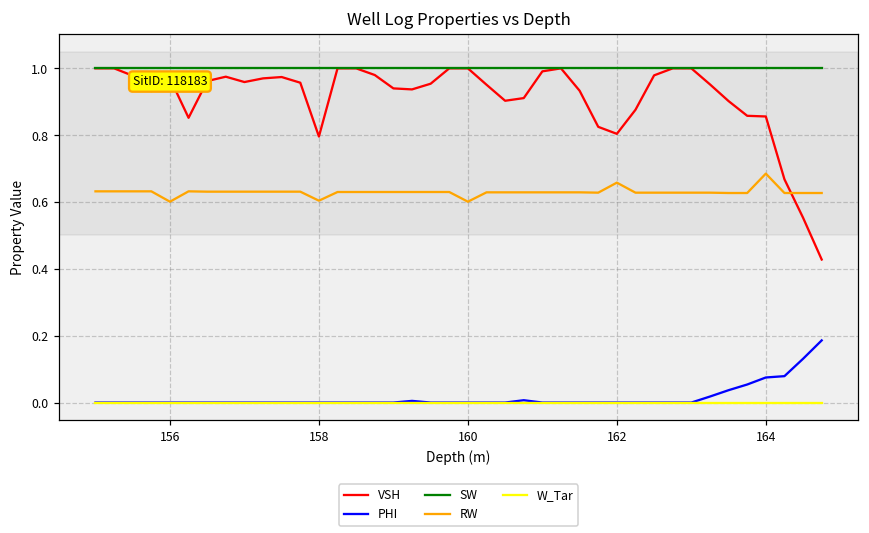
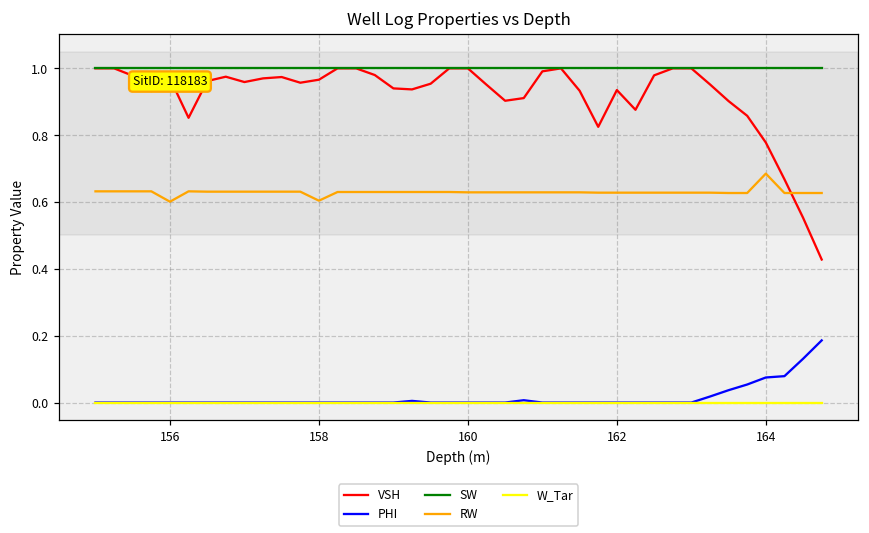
  {
    "VSH": {
-     "158": 0.80,
-     "162": 0.80,
-     "164": 0.86
+     "158": 0.97,
+     "162": 0.94,
+     "164": 0.78
    },
    "PHI": {
      "164": 0.08
    },
    "SW": {
      "156": 1.00,
      "158": 1.00,
      "162": 1.00,
      "164": 1.00
    },
    "RW": {
      "156": 0.60,
      "158": 0.60,
-     "160": 0.60,
-     "162": 0.66,
+     "160": 0.63,
+     "162": 0.63,
      "164": 0.69
    },
    "W_Tar": {
      "164": 0.00
    }
  }
